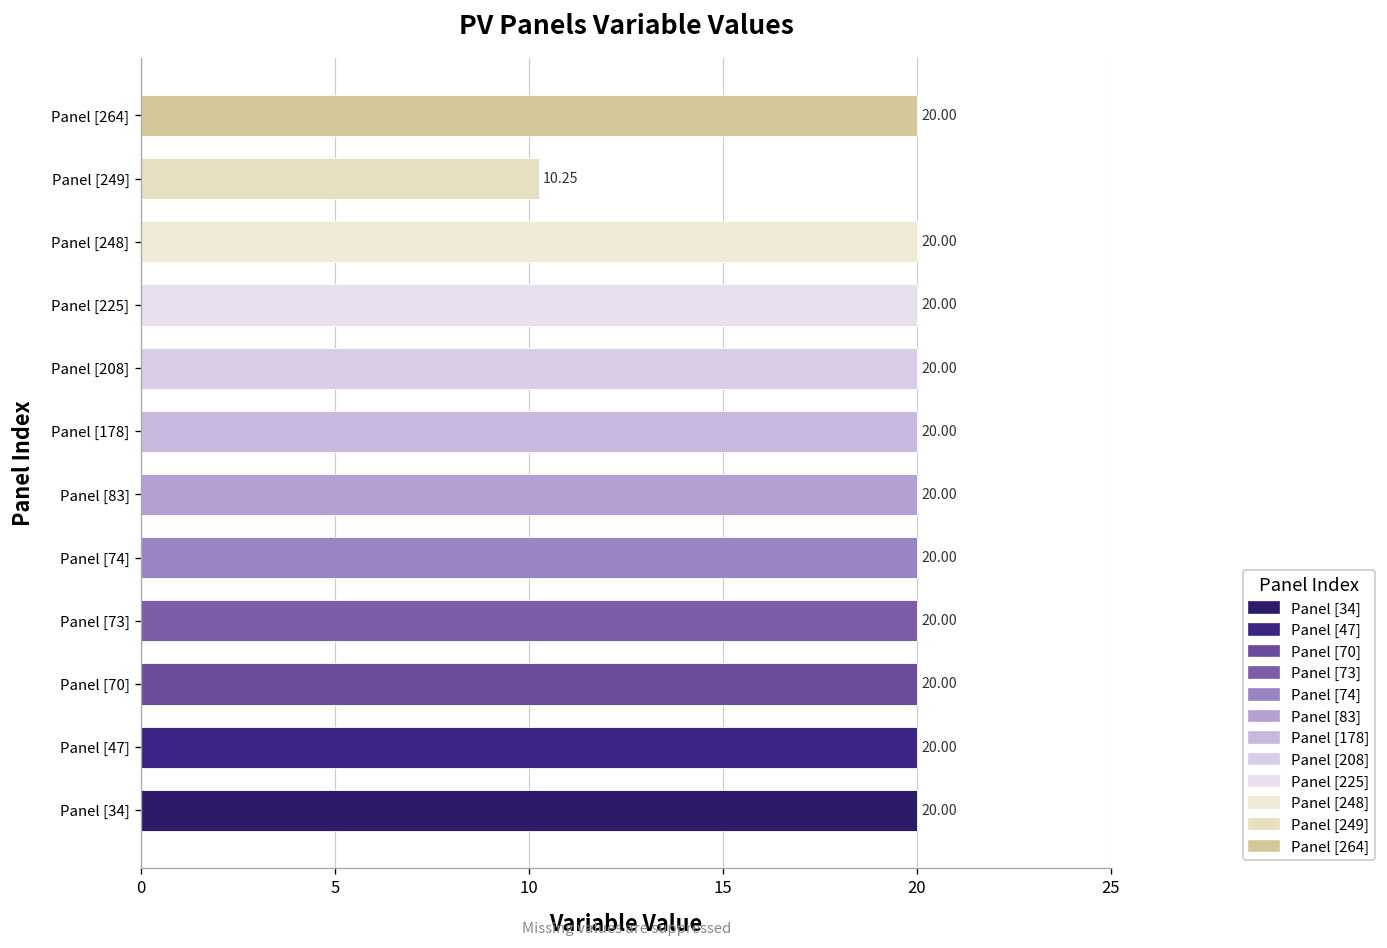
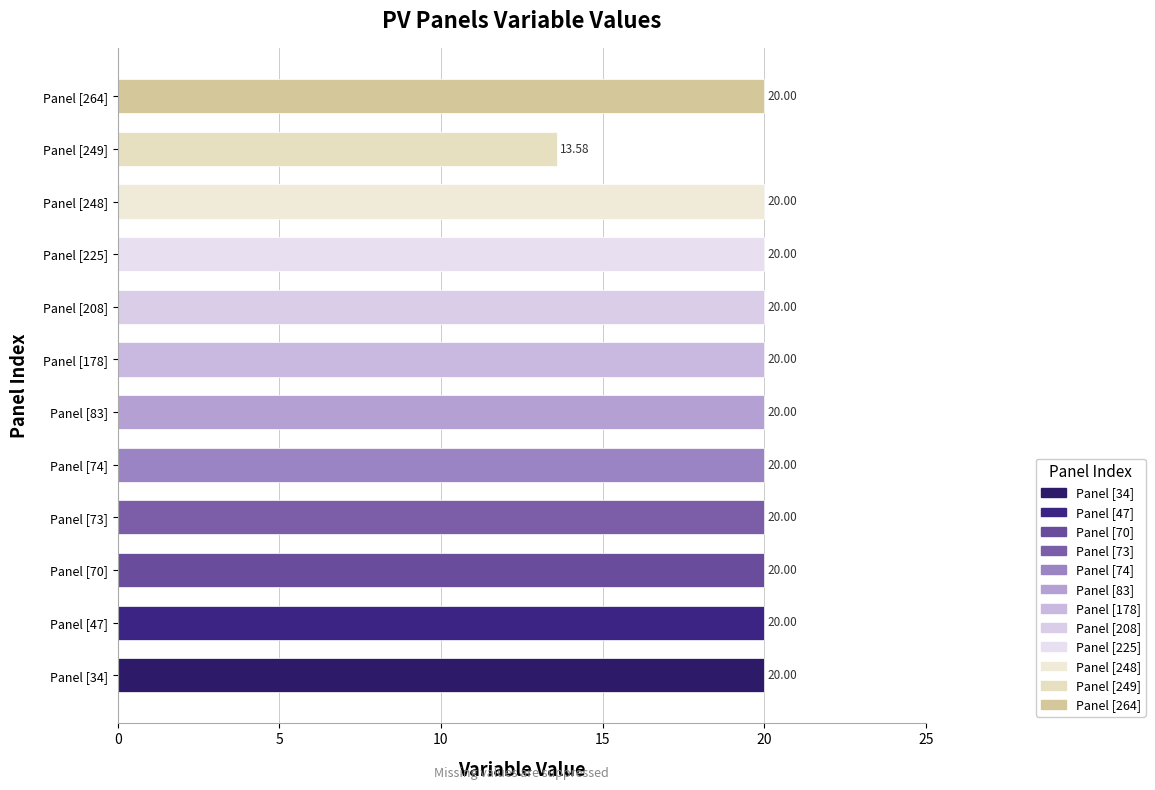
  {
    "Panel [264]": 20.00,
-   "Panel [249]": 10.25,
+   "Panel [249]": 13.58,
    "Panel [248]": 20.00,
    "Panel [225]": 20.00,
    "Panel [208]": 20.00,
    "Panel [178]": 20.00,
    "Panel [83]": 20.00,
    "Panel [74]": 20.00,
    "Panel [73]": 20.00,
    "Panel [70]": 20.00,
    "Panel [47]": 20.00,
    "Panel [34]": 20.00
  }
